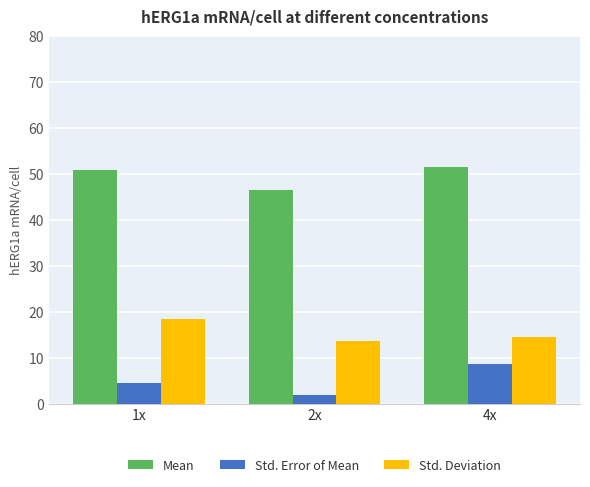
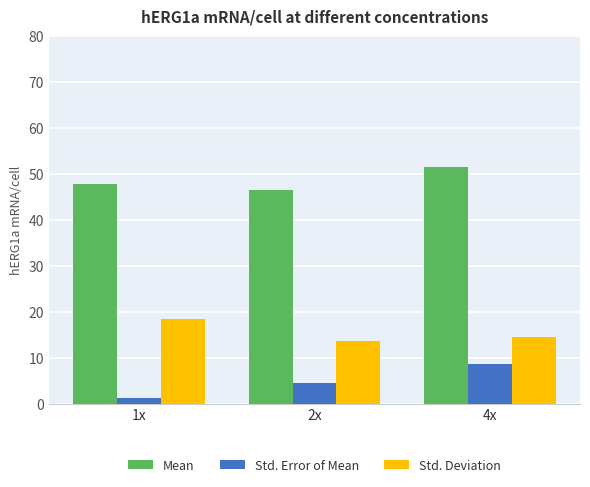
  {
    "Mean": {
-     "1x": 51,
+     "1x": 48,
      "2x": 46,
      "4x": 51
    },
    "Std. Error of Mean": {
-     "1x": 5,
-     "2x": 2,
+     "1x": 1,
+     "2x": 5,
      "4x": 9
    },
    "Std. Deviation": {
      "1x": 18,
      "2x": 14,
      "4x": 15
    }
  }
